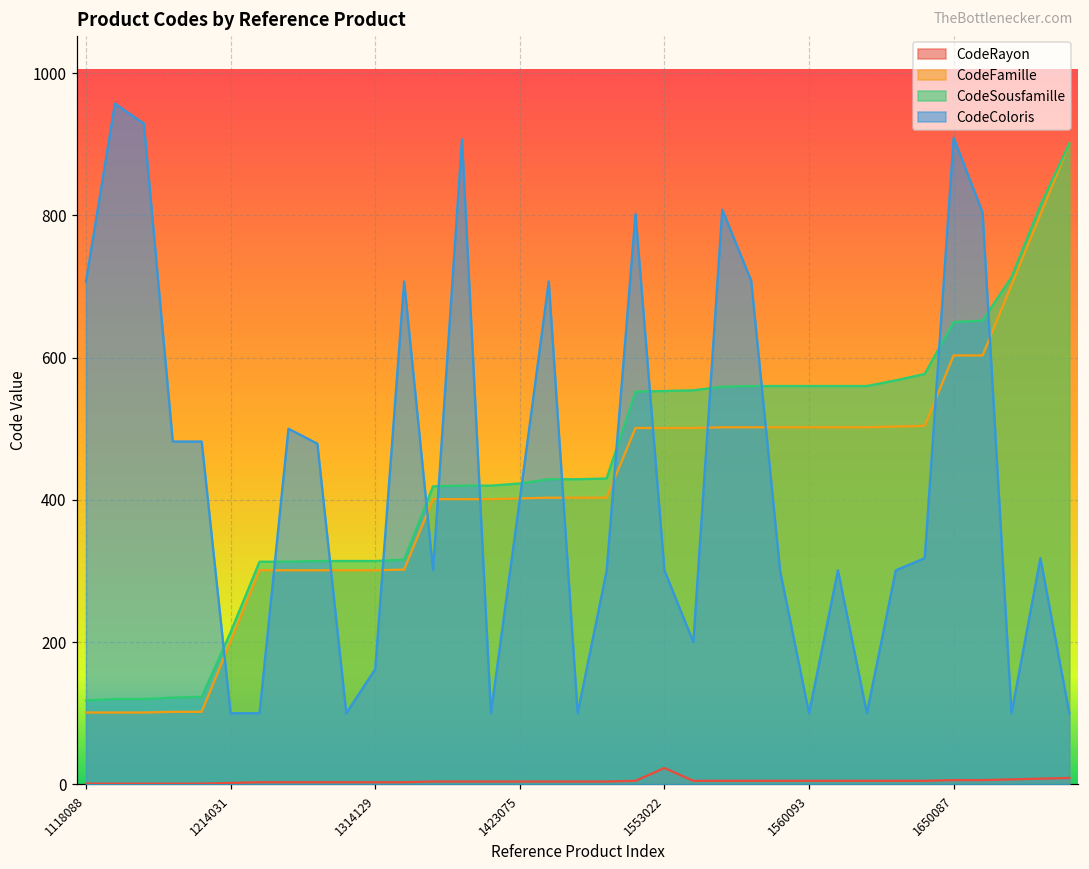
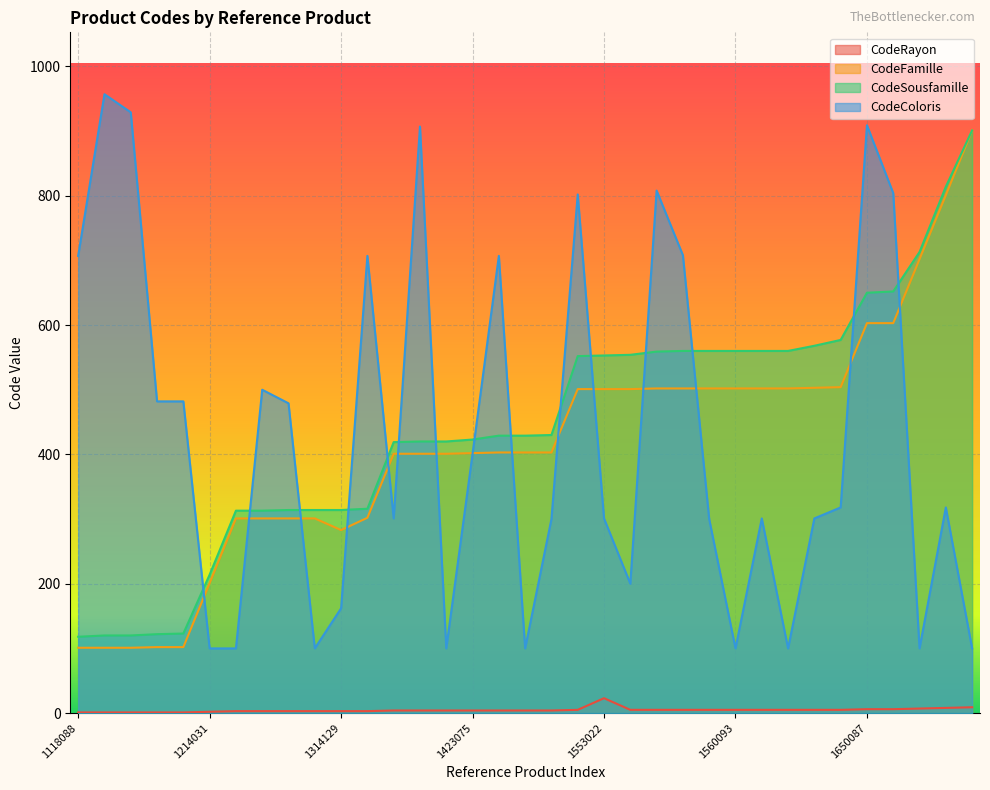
  {
    "CodeRayon": {
      "1118088": 0,
      "1214031": 0,
      "1314129": 0,
      "1423075": 0,
      "1553022": 20,
      "1560093": 10,
      "1650087": 10
    },
    "CodeFamille": {
      "1118088": 100,
      "1214031": 200,
-     "1314129": 300,
+     "1314129": 280,
      "1553022": 500,
      "1560093": 500,
      "1650087": 600
    },
    "CodeSousfamille": {
      "1118088": 120,
      "1214031": 210,
      "1314129": 310,
      "1423075": 420,
      "1553022": 550,
      "1560093": 560,
      "1650087": 650
    },
    "CodeColoris": {
      "1118088": 710,
      "1214031": 100,
      "1314129": 160,
      "1553022": 300,
      "1560093": 100,
      "1650087": 910
    }
  }
